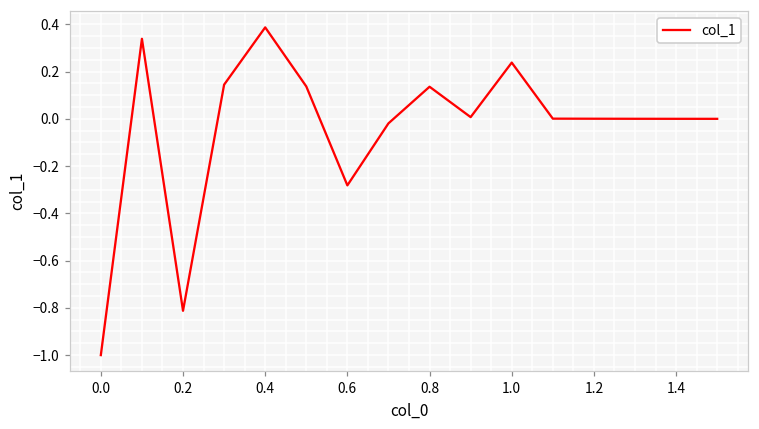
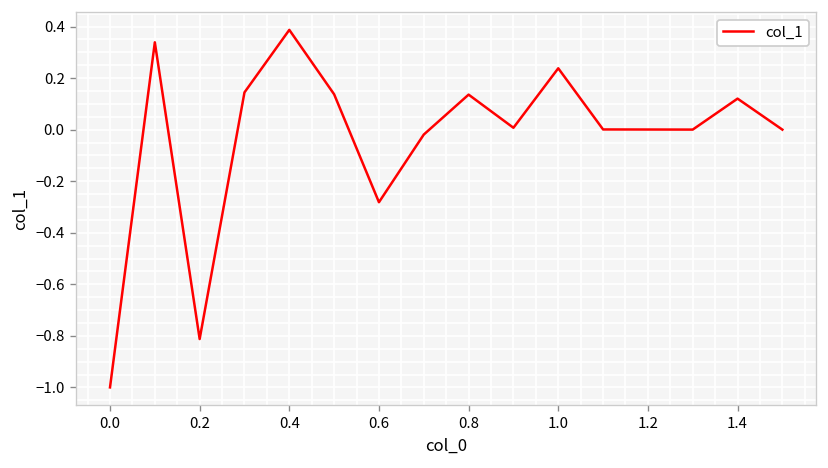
  {
    "0.0": -1.00,
    "0.2": -0.81,
    "0.4": 0.39,
    "0.6": -0.28,
    "0.8": 0.14,
    "1.0": 0.24,
    "1.2": 0.00,
-   "1.4": 0.00
+   "1.4": 0.12
  }
